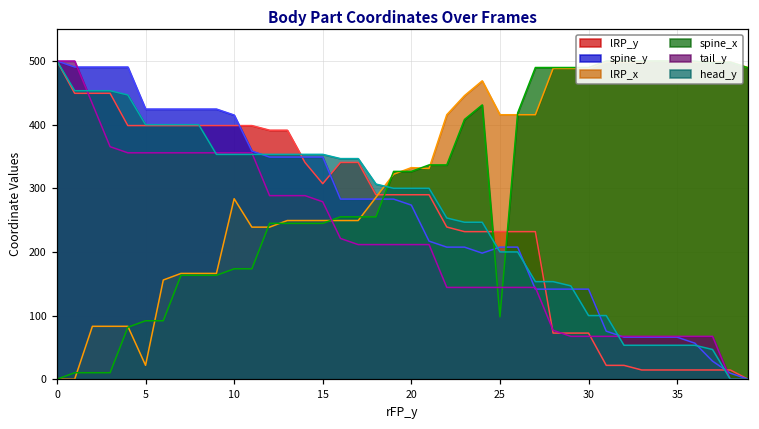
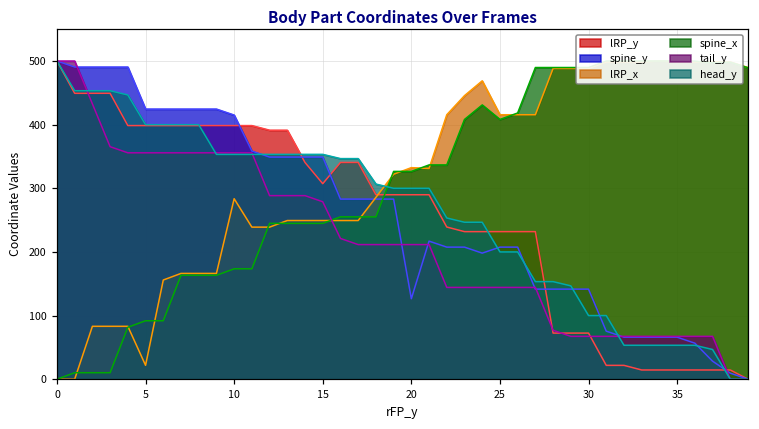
  {
    "lRP_y": {
      "10": 400,
      "15": 310,
      "20": 290,
      "25": 230,
      "30": 70,
      "35": 10
    },
    "spine_y": {
      "5": 420,
      "10": 420,
-     "20": 270,
+     "20": 130,
      "25": 210,
      "30": 140
    },
    "lRP_x": {
      "5": 20,
      "10": 280,
      "15": 250,
      "20": 330,
      "25": 420
    },
    "spine_x": {
      "5": 90,
      "10": 170,
      "15": 240,
      "20": 330,
-     "25": 100
+     "25": 410
    },
    "tail_y": {
      "5": 360,
      "15": 280,
      "20": 210,
      "25": 140,
      "30": 70
    },
    "head_y": {
      "20": 300,
      "25": 200,
      "30": 100,
      "35": 50
    }
  }
